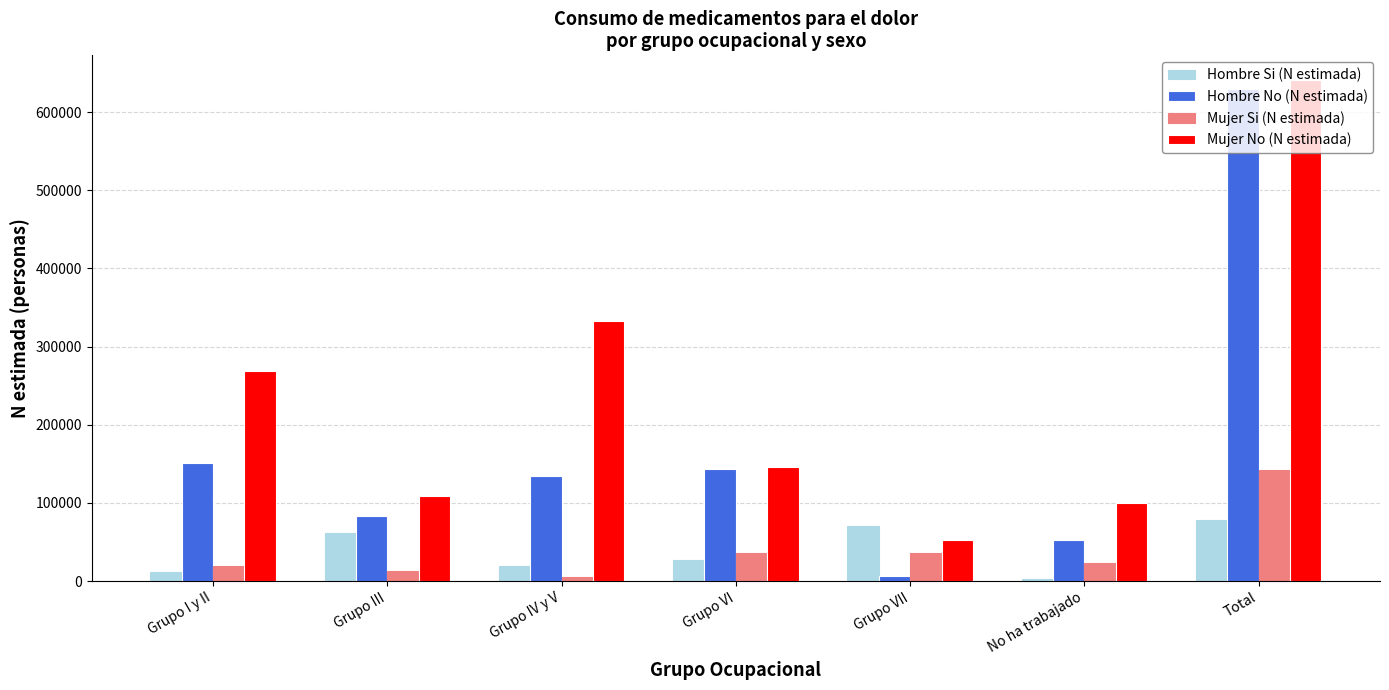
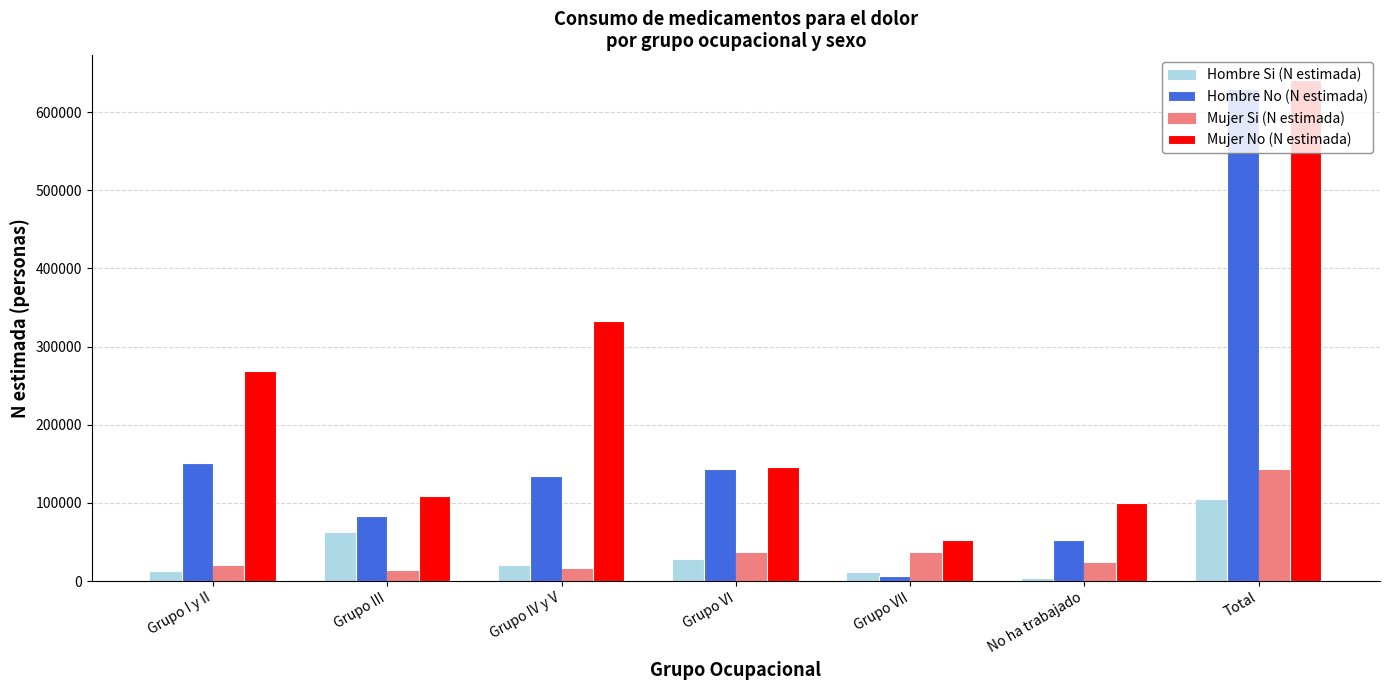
  {
    "Hombre Si (N estimada)": {
      "Grupo I y II": 10000,
      "Grupo III": 60000,
      "Grupo IV y V": 20000,
      "Grupo VI": 30000,
-     "Grupo VII": 70000,
-     "Total": 80000
+     "Grupo VII": 10000,
+     "Total": 100000
    },
    "Hombre No (N estimada)": {
      "Grupo I y II": 150000,
      "Grupo III": 80000,
      "Grupo IV y V": 140000,
      "Grupo VI": 140000,
      "Grupo VII": 10000,
      "No ha trabajado": 50000
    },
    "Mujer Si (N estimada)": {
      "Grupo I y II": 20000,
      "Grupo III": 10000,
-     "Grupo IV y V": 10000,
+     "Grupo IV y V": 20000,
      "Grupo VI": 40000,
      "Grupo VII": 40000,
      "No ha trabajado": 20000,
      "Total": 140000
    },
    "Mujer No (N estimada)": {
      "Grupo I y II": 270000,
      "Grupo III": 110000,
      "Grupo IV y V": 330000,
      "Grupo VI": 150000,
      "Grupo VII": 50000,
      "No ha trabajado": 100000
    }
  }
